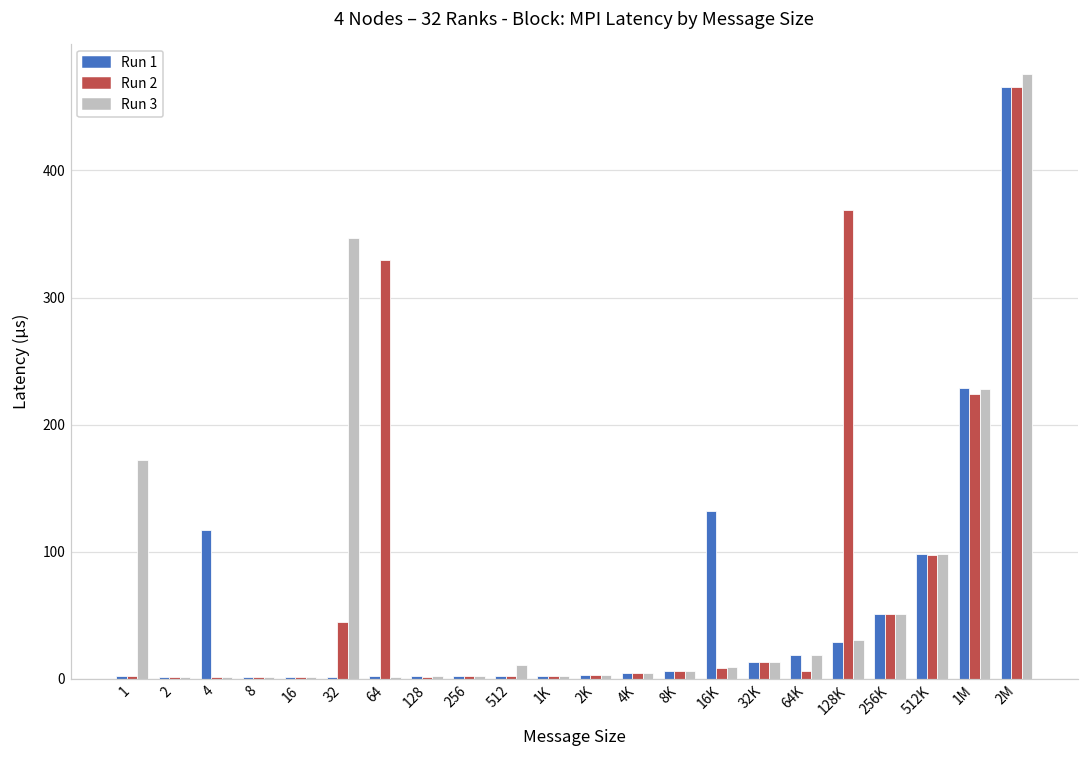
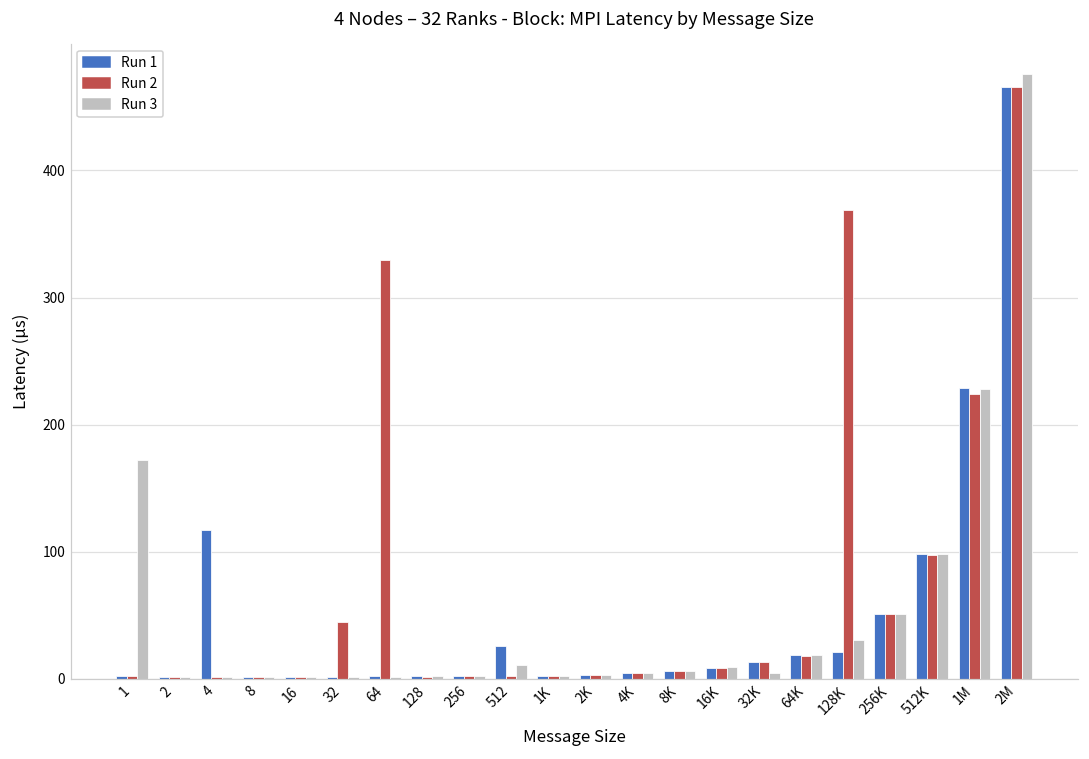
  {
    "Run 1": {
      "1": 2,
      "4": 117,
      "256": 2,
-     "512": 3,
+     "512": 26,
      "1K": 3,
      "2K": 3,
      "4K": 4,
      "8K": 6,
-     "16K": 132,
+     "16K": 8,
      "32K": 13,
      "64K": 19,
-     "128K": 29,
+     "128K": 21,
      "256K": 51,
      "512K": 98,
      "1M": 229,
      "2M": 465
    },
    "Run 2": {
      "1": 2,
      "32": 45,
      "64": 329,
      "256": 2,
      "512": 2,
      "1K": 3,
      "2K": 3,
      "4K": 4,
      "8K": 6,
      "16K": 8,
      "32K": 13,
-     "64K": 6,
+     "64K": 18,
      "128K": 369,
      "256K": 51,
      "512K": 97,
      "1M": 224,
      "2M": 465
    },
    "Run 3": {
      "1": 172,
-     "32": 346,
+     "32": 2,
      "256": 2,
      "512": 11,
      "1K": 3,
      "2K": 3,
      "4K": 4,
      "8K": 6,
      "16K": 9,
-     "32K": 13,
+     "32K": 4,
      "64K": 19,
      "128K": 31,
      "256K": 51,
      "512K": 98,
      "1M": 228,
      "2M": 476
    }
  }
